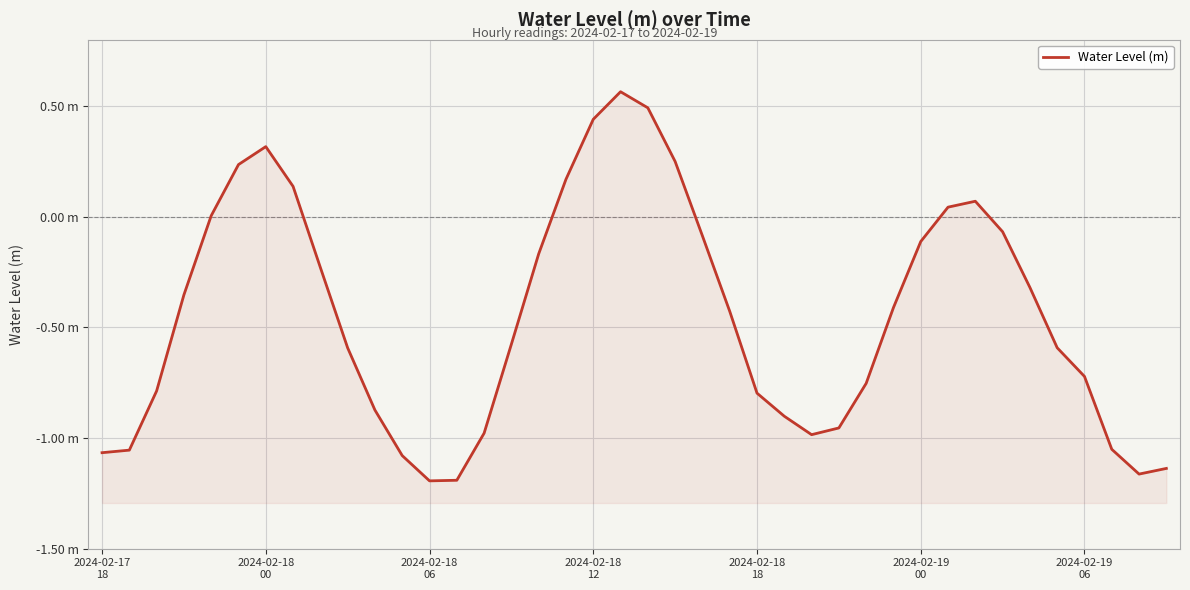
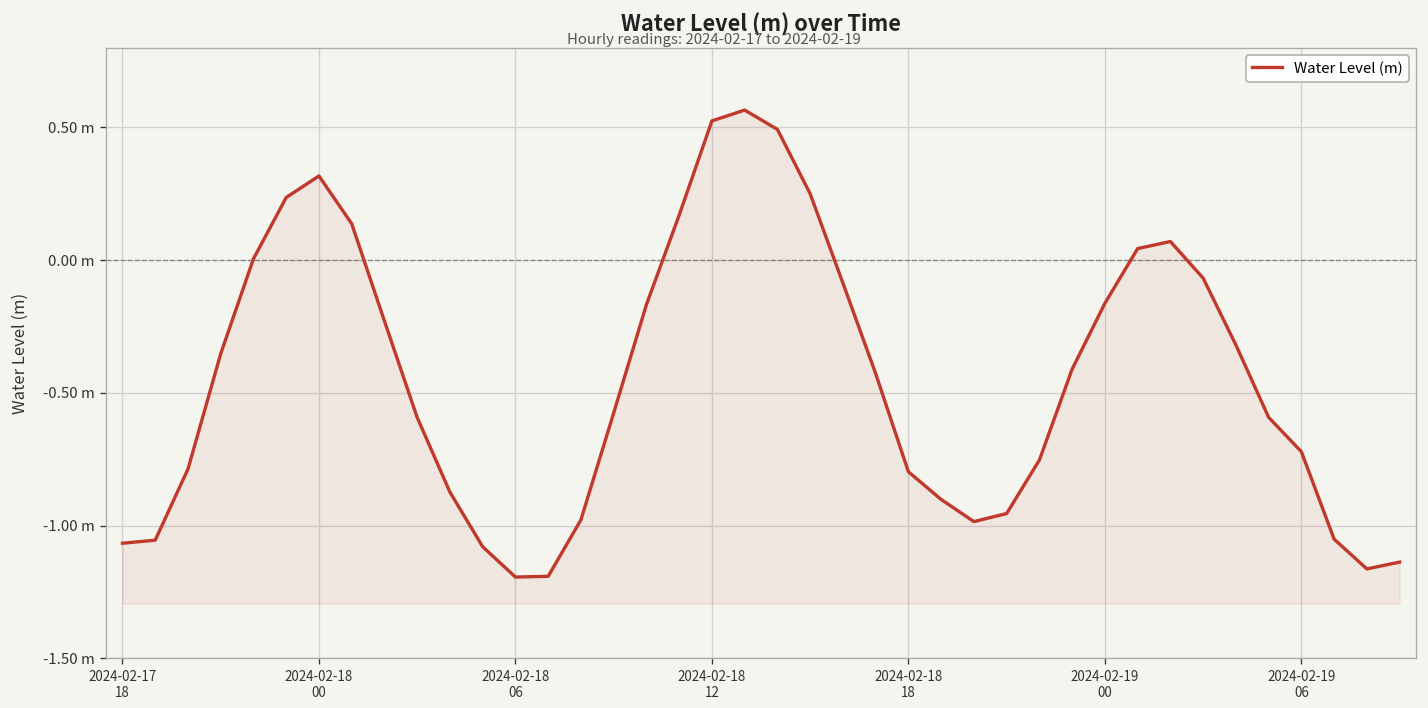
  {
    "2024-02-17 18": "-1.07 m",
    "2024-02-18 00": "0.32 m",
    "2024-02-18 06": "-1.19 m",
-   "2024-02-18 12": "0.44 m",
+   "2024-02-18 12": "0.52 m",
    "2024-02-18 18": "-0.80 m",
-   "2024-02-19 00": "-0.11 m",
+   "2024-02-19 00": "-0.16 m",
    "2024-02-19 06": "-0.72 m"
  }
